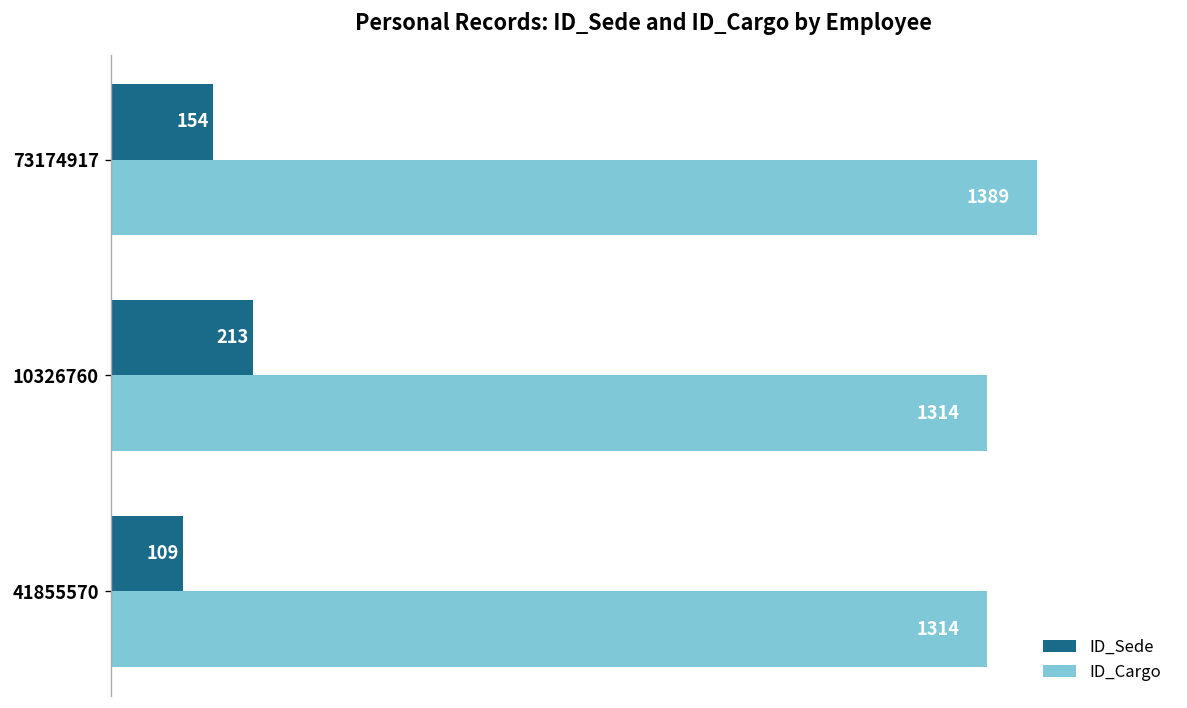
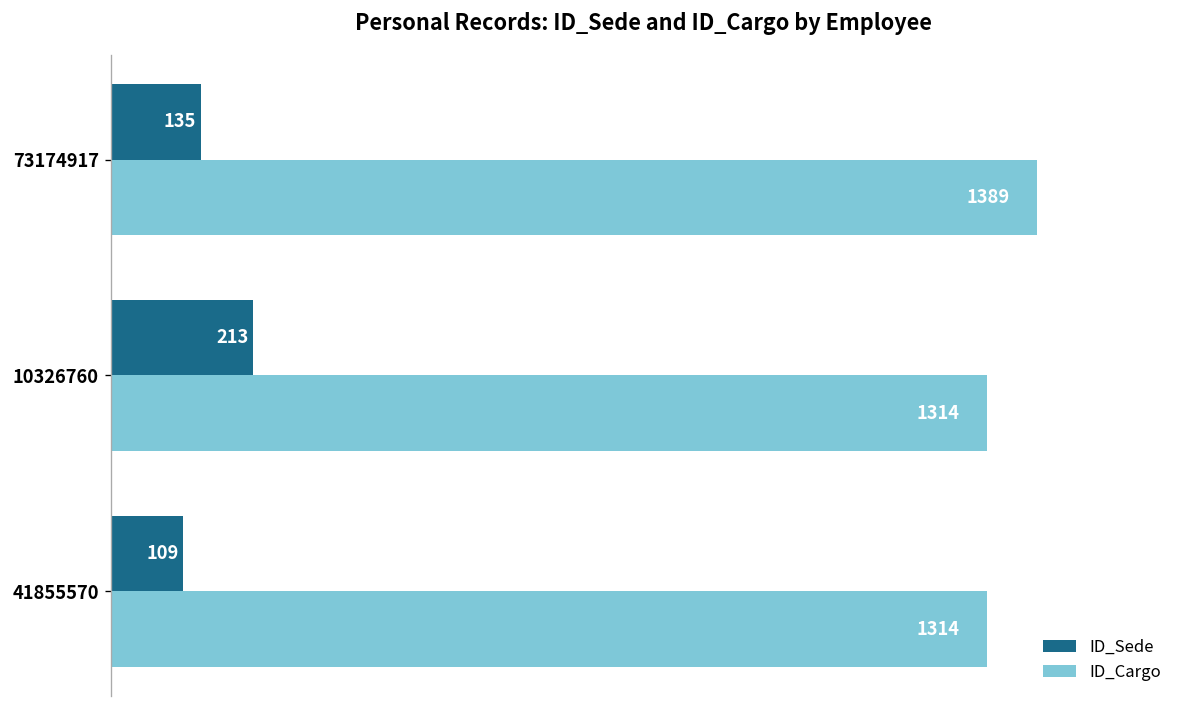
  {
    "ID_Sede": {
-     "73174917": 154,
+     "73174917": 135,
      "10326760": 213,
      "41855570": 109
    },
    "ID_Cargo": {
      "73174917": 1389,
      "10326760": 1314,
      "41855570": 1314
    }
  }
